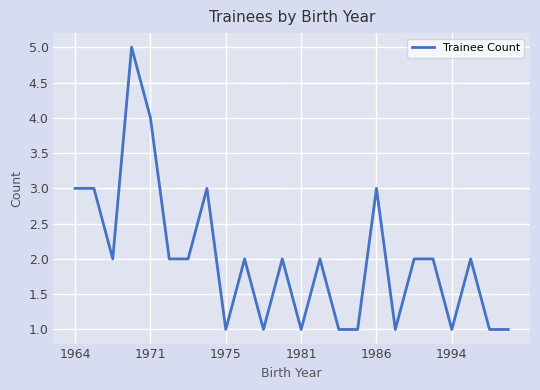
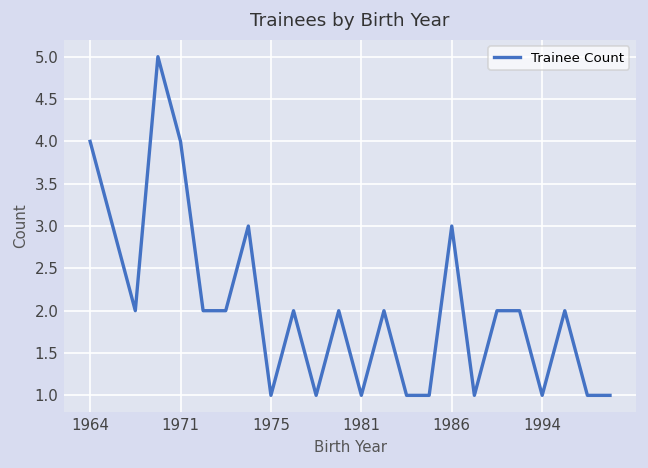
  {
-   "1964": 3,
+   "1964": 4,
    "1971": 4,
    "1975": 1,
    "1981": 1,
    "1986": 3,
    "1994": 1
  }
